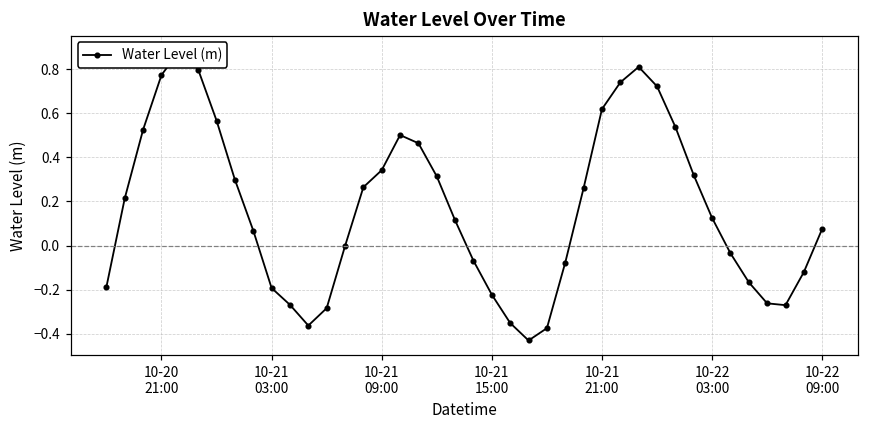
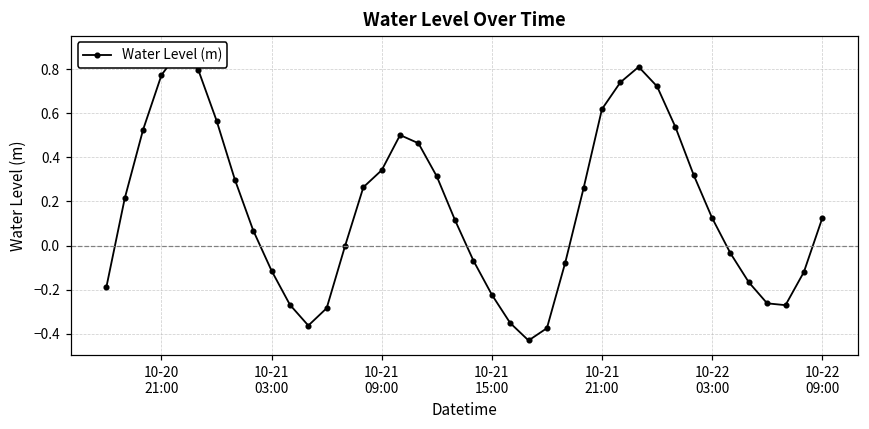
  {
    "10-20 21:00": 0.77,
-   "10-21 03:00": -0.19,
+   "10-21 03:00": -0.11,
    "10-21 09:00": 0.34,
    "10-21 15:00": -0.22,
    "10-21 21:00": 0.62,
    "10-22 03:00": 0.13,
-   "10-22 09:00": 0.08
+   "10-22 09:00": 0.12
  }
